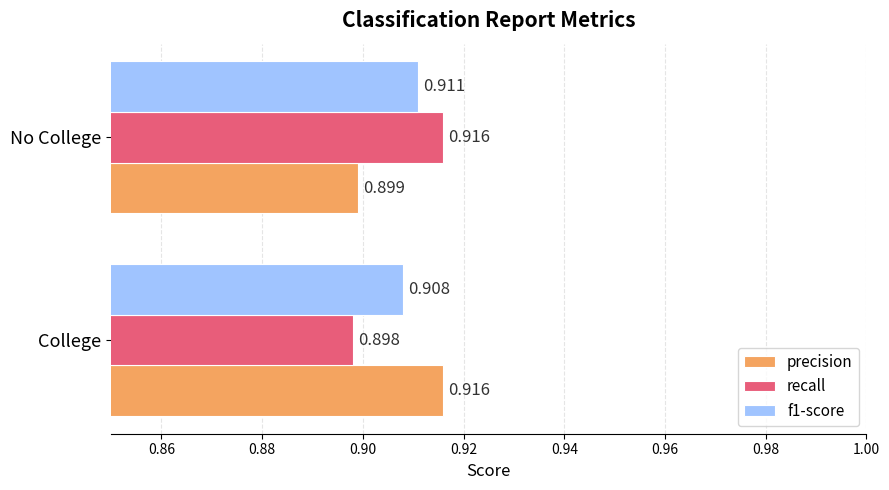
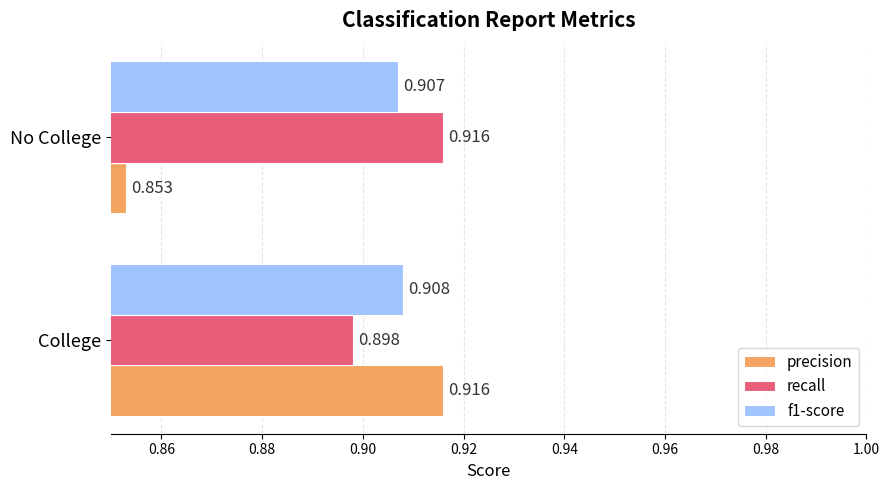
  {
    "precision": {
-     "No College": 0.899,
+     "No College": 0.853,
      "College": 0.916
    },
    "recall": {
      "No College": 0.916,
      "College": 0.898
    },
    "f1-score": {
-     "No College": 0.911,
+     "No College": 0.907,
      "College": 0.908
    }
  }
